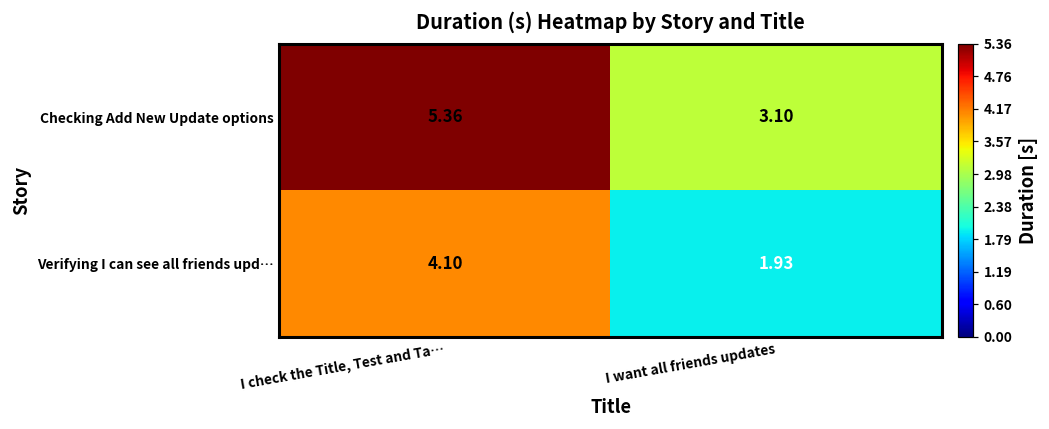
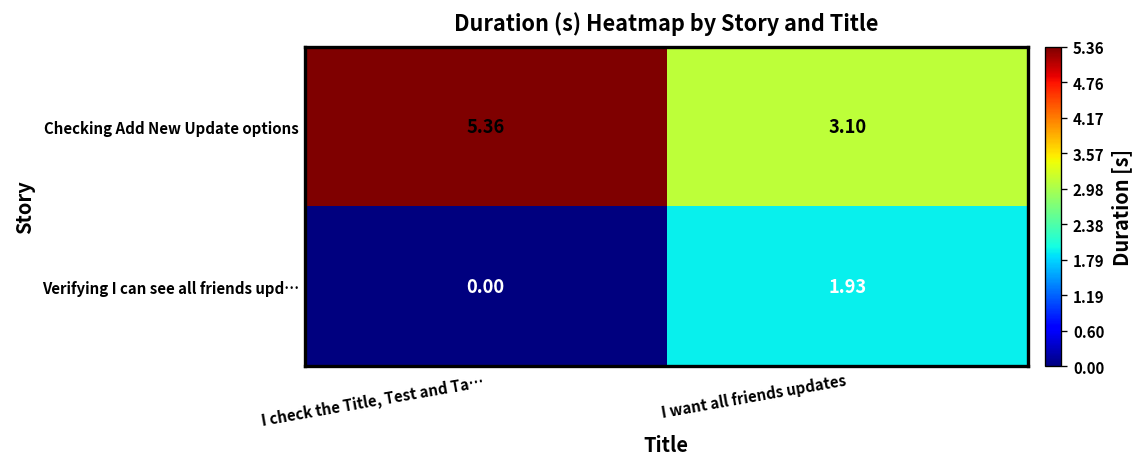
  {
    "Checking Add New Update options": {
      "I check the Title, Test and Ta…": 5.36,
      "I want all friends updates": 3.10
    },
    "Verifying I can see all friends upd…": {
-     "I check the Title, Test and Ta…": 4.10,
+     "I check the Title, Test and Ta…": 0.00,
      "I want all friends updates": 1.93
    }
  }
